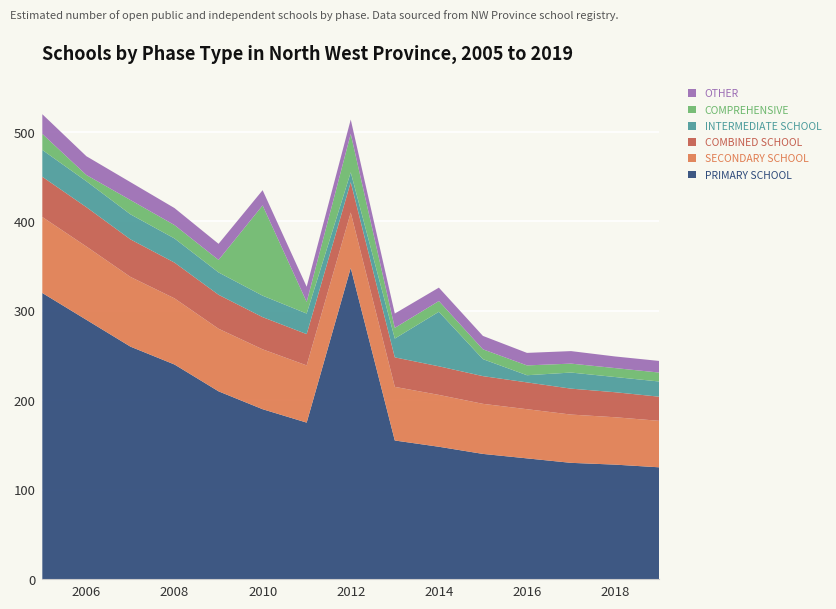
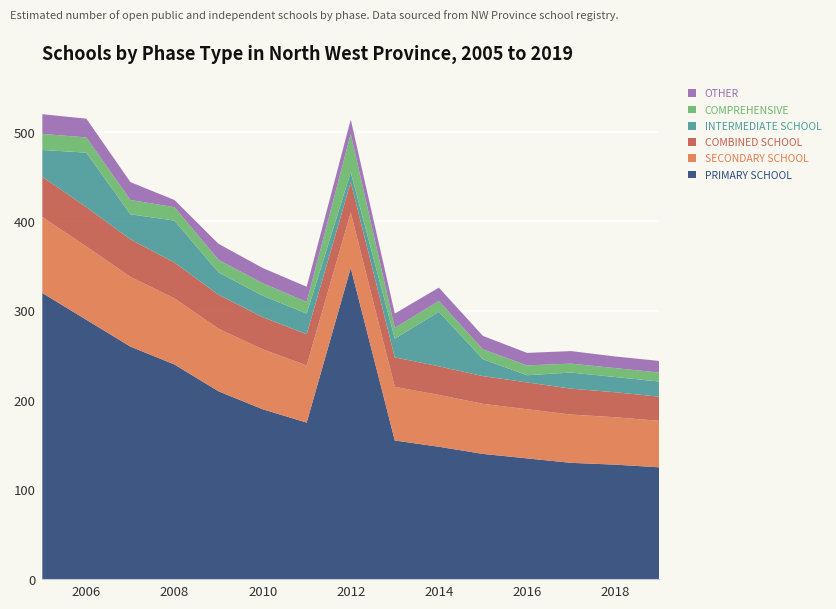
  {
    "PRIMARY SCHOOL": {
      "2006": 290,
      "2008": 240,
      "2010": 190,
      "2012": 350,
      "2014": 150,
      "2016": 140,
      "2018": 130
    },
    "INTERMEDIATE SCHOOL": {
-     "2006": 30,
-     "2008": 30,
+     "2006": 60,
+     "2008": 50,
      "2010": 20,
      "2012": 10,
      "2014": 60,
      "2016": 10,
      "2018": 20
    },
    "COMPREHENSIVE": {
-     "2006": 10,
+     "2006": 20,
      "2008": 20,
-     "2010": 100,
+     "2010": 10,
      "2012": 40,
      "2014": 10,
      "2016": 10,
      "2018": 10
    },
    "OTHER": {
      "2006": 20,
-     "2008": 20,
+     "2008": 10,
      "2010": 20,
      "2012": 20,
      "2014": 20,
      "2016": 10,
      "2018": 10
    }
  }
